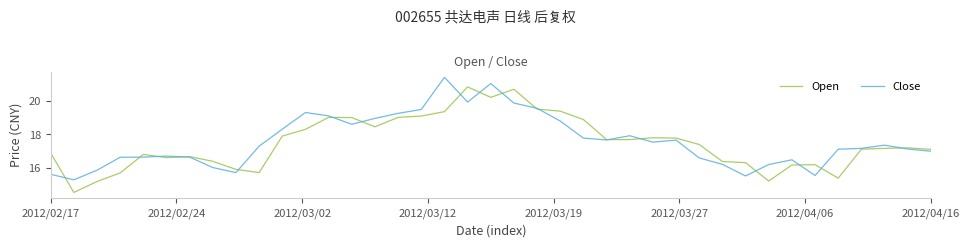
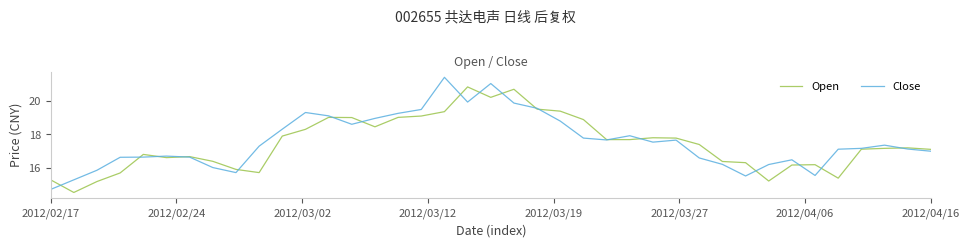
  {
    "Open": {
-     "2012/02/17": 16.9
+     "2012/02/17": 15.3
    },
    "Close": {
-     "2012/02/17": 15.6
+     "2012/02/17": 14.7
    }
  }
